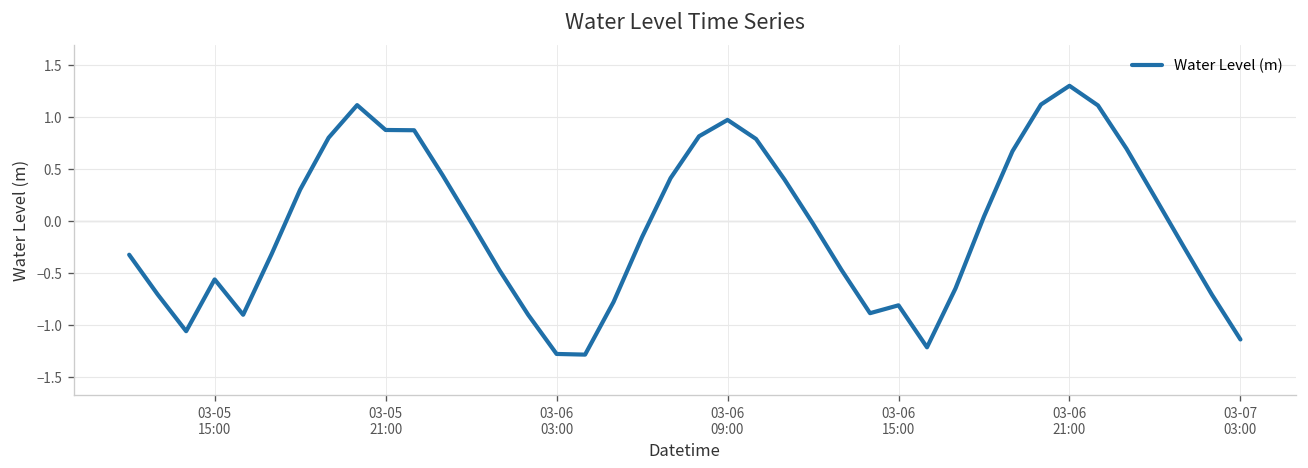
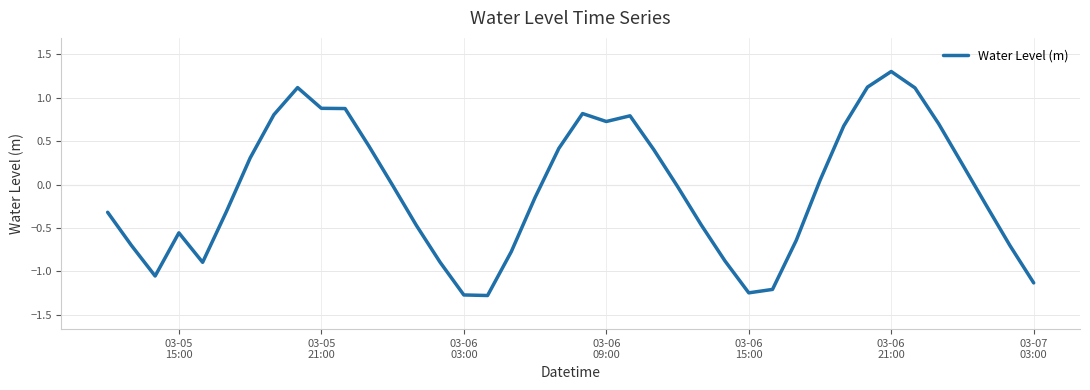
  {
    "03-05 15:00": -0.6,
    "03-05 21:00": 0.9,
    "03-06 03:00": -1.3,
-   "03-06 09:00": 1.0,
-   "03-06 15:00": -0.8,
+   "03-06 09:00": 0.7,
+   "03-06 15:00": -1.2,
    "03-06 21:00": 1.3,
    "03-07 03:00": -1.1
  }
